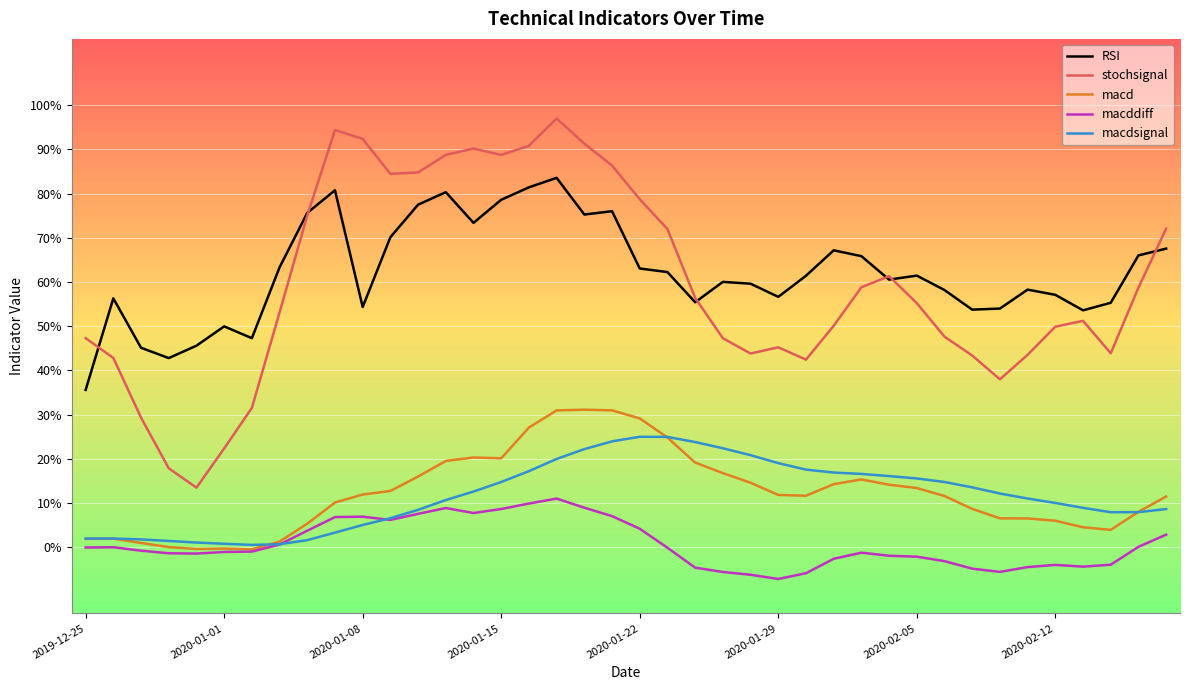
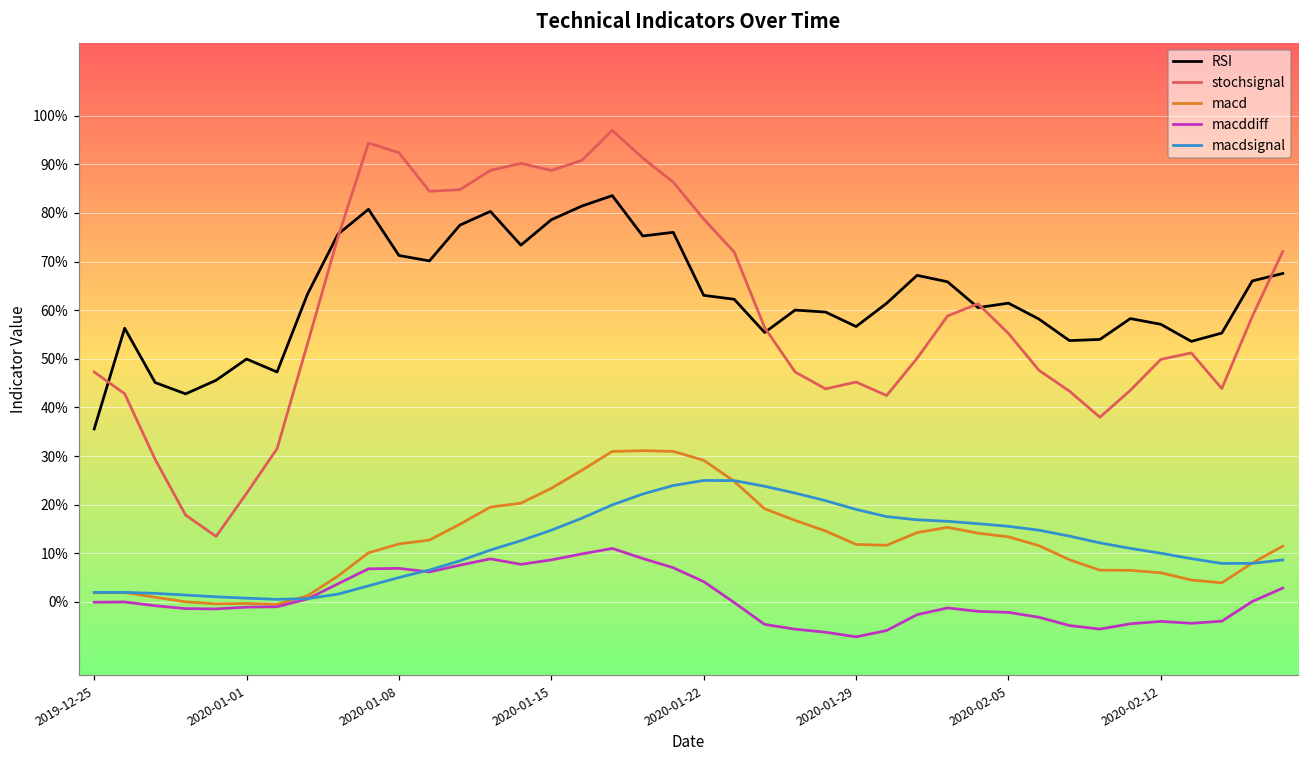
  {
    "RSI": {
      "2019-12-25": "36%",
      "2020-01-01": "50%",
-     "2020-01-08": "54%",
+     "2020-01-08": "71%",
      "2020-01-15": "79%",
      "2020-01-22": "63%",
      "2020-01-29": "57%",
      "2020-02-05": "61%",
      "2020-02-12": "57%"
    },
    "stochsignal": {
      "2019-12-25": "47%",
      "2020-01-01": "22%",
      "2020-01-08": "92%",
      "2020-01-15": "89%",
      "2020-01-22": "79%",
      "2020-01-29": "45%",
      "2020-02-05": "55%",
      "2020-02-12": "50%"
    },
    "macd": {
      "2020-01-01": "0%",
      "2020-01-08": "12%",
-     "2020-01-15": "20%",
+     "2020-01-15": "23%",
      "2020-01-22": "29%",
      "2020-01-29": "12%",
      "2020-02-05": "13%",
      "2020-02-12": "6%"
    },
    "macddiff": {
      "2019-12-25": "0%",
      "2020-01-01": "-1%",
      "2020-01-08": "7%",
      "2020-01-15": "9%",
      "2020-01-22": "4%",
      "2020-01-29": "-7%",
      "2020-02-05": "-2%",
      "2020-02-12": "-4%"
    },
    "macdsignal": {
      "2020-01-01": "1%",
      "2020-01-08": "5%",
      "2020-01-15": "15%",
      "2020-01-22": "25%",
      "2020-01-29": "19%",
      "2020-02-05": "16%",
      "2020-02-12": "10%"
    }
  }
